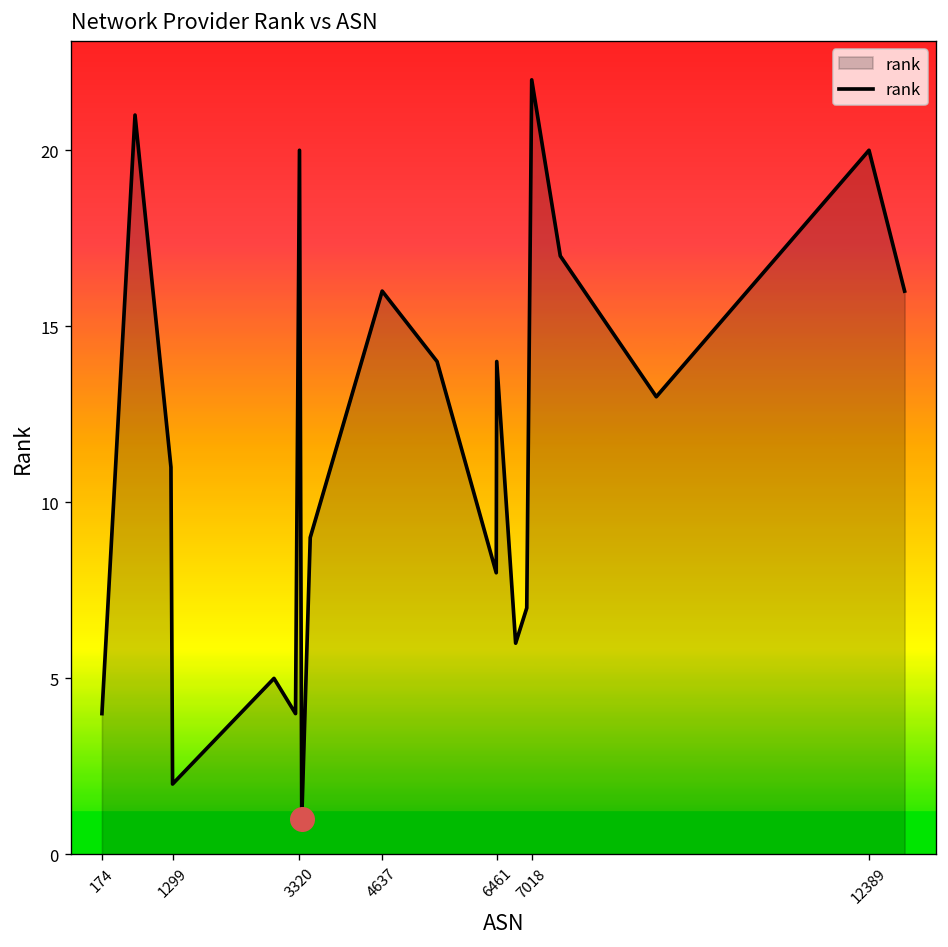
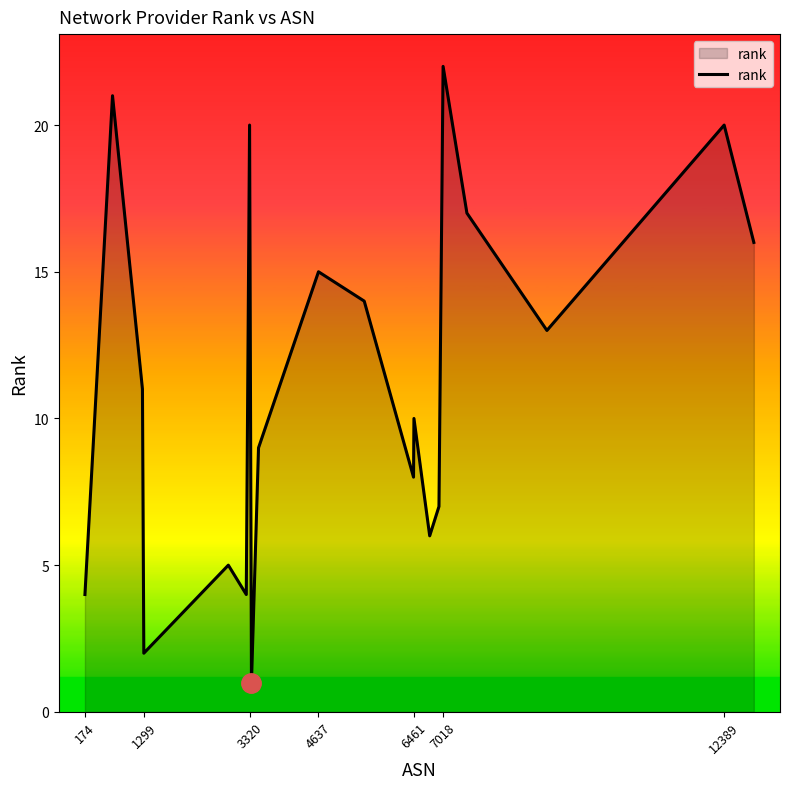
  {
    "rank": {
      "174": 4,
      "1299": 2,
      "3320": 20,
-     "4637": 16,
-     "6461": 14,
+     "4637": 15,
+     "6461": 10,
      "7018": 22,
      "12389": 20
    }
  }
